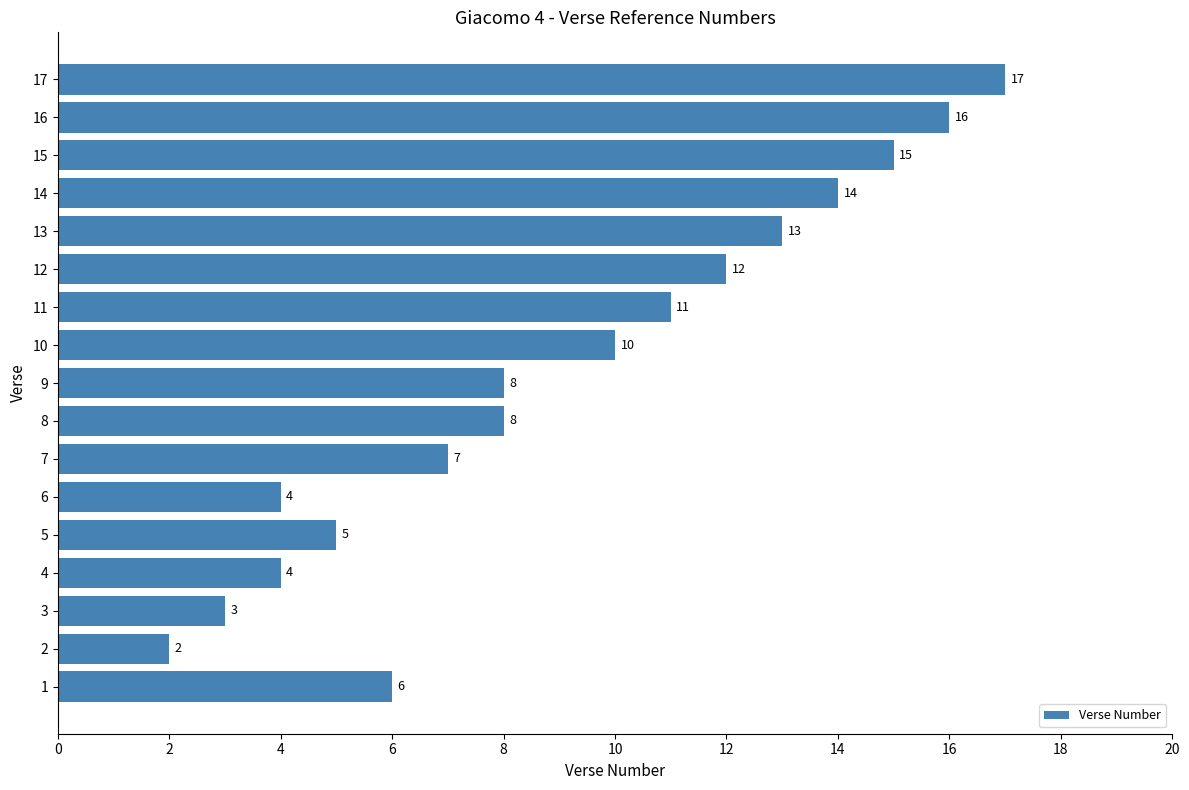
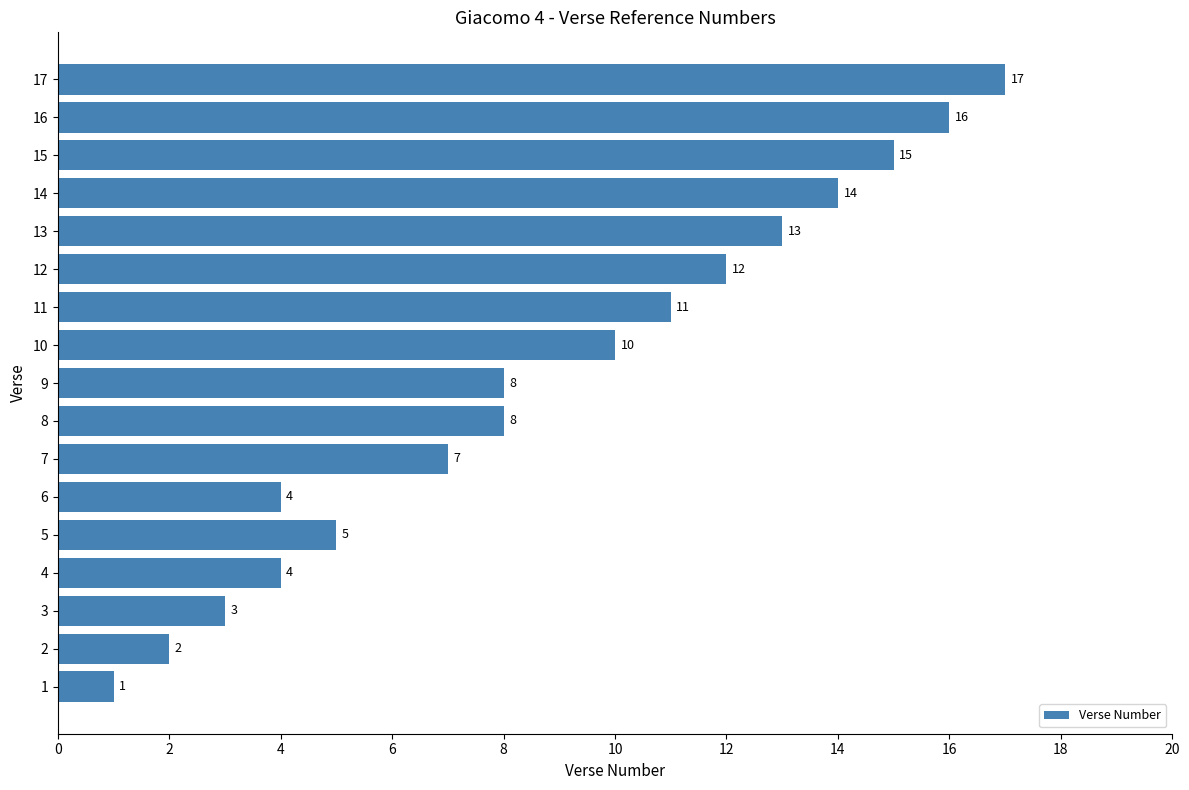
  {
    "17": 17,
    "16": 16,
    "15": 15,
    "14": 14,
    "13": 13,
    "12": 12,
    "11": 11,
    "10": 10,
    "9": 8,
    "8": 8,
    "7": 7,
    "6": 4,
    "5": 5,
    "4": 4,
    "3": 3,
    "2": 2,
-   "1": 6
+   "1": 1
  }
